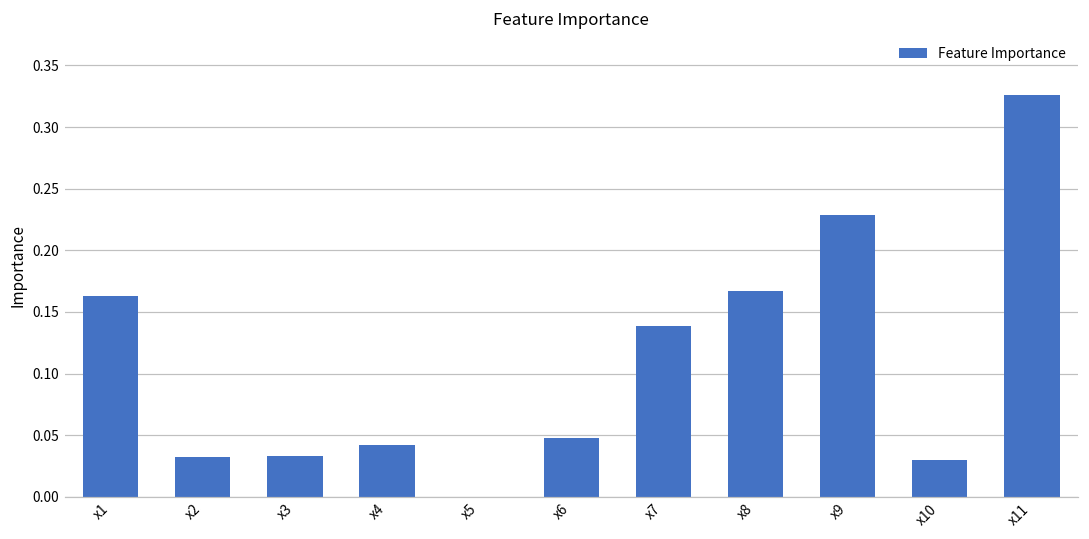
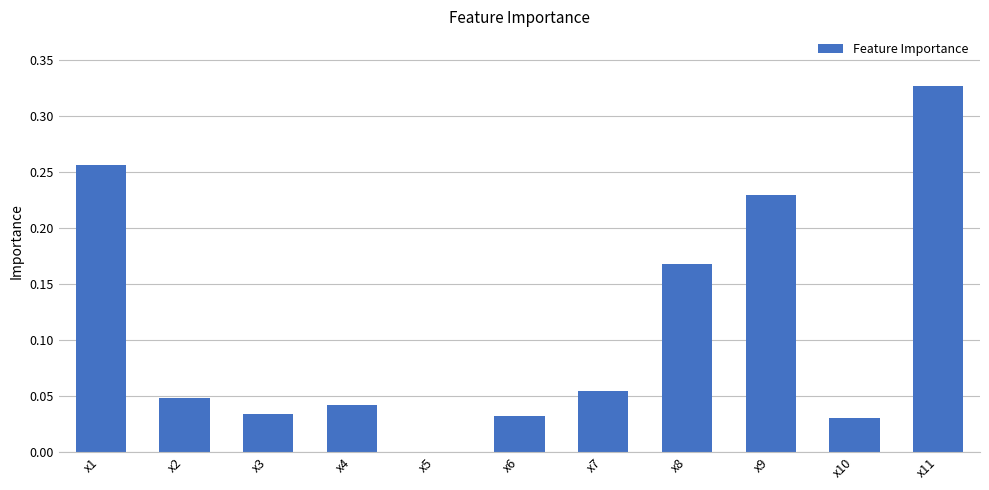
  {
-   "x1": 0.163,
-   "x2": 0.032,
+   "x1": 0.256,
+   "x2": 0.047,
    "x3": 0.033,
    "x4": 0.042,
    "x5": 0.000,
-   "x6": 0.048,
-   "x7": 0.138,
+   "x6": 0.032,
+   "x7": 0.054,
    "x8": 0.167,
    "x9": 0.229,
    "x10": 0.030,
    "x11": 0.326
  }
